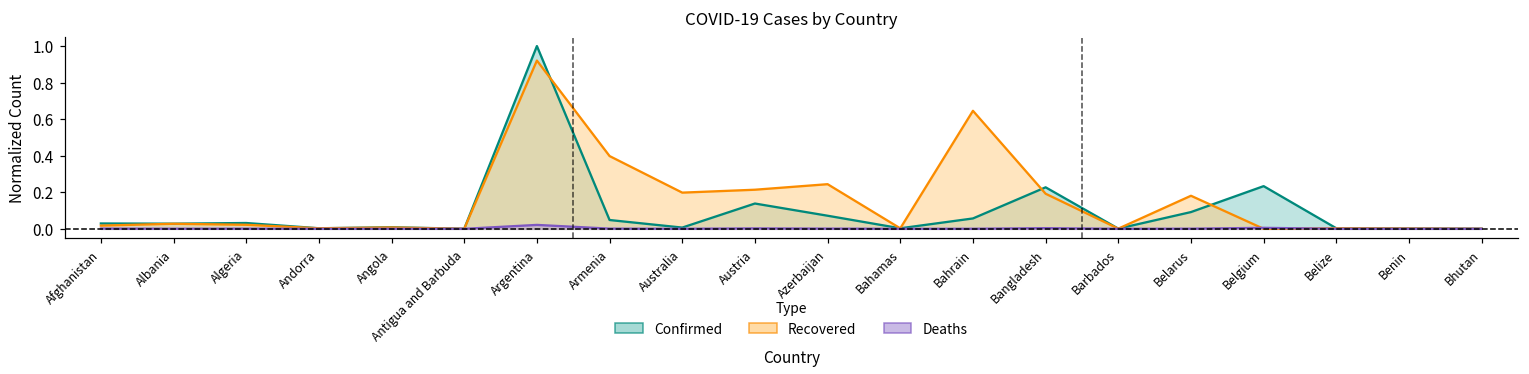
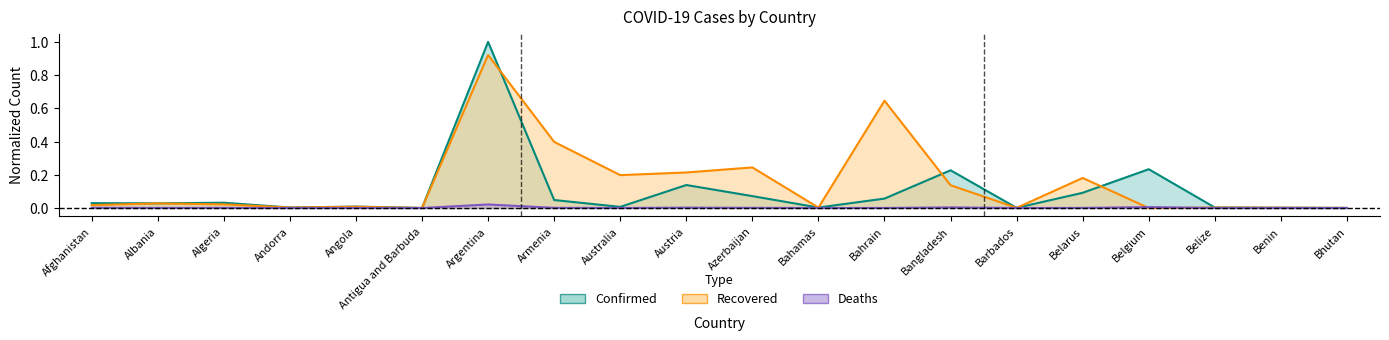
  {
    "Recovered": {
      "Argentina": 0.92,
      "Armenia": 0.40,
      "Australia": 0.20,
      "Austria": 0.21,
      "Azerbaijan": 0.24,
      "Bahrain": 0.65,
-     "Bangladesh": 0.19,
+     "Bangladesh": 0.14,
      "Belarus": 0.18
    }
  }
